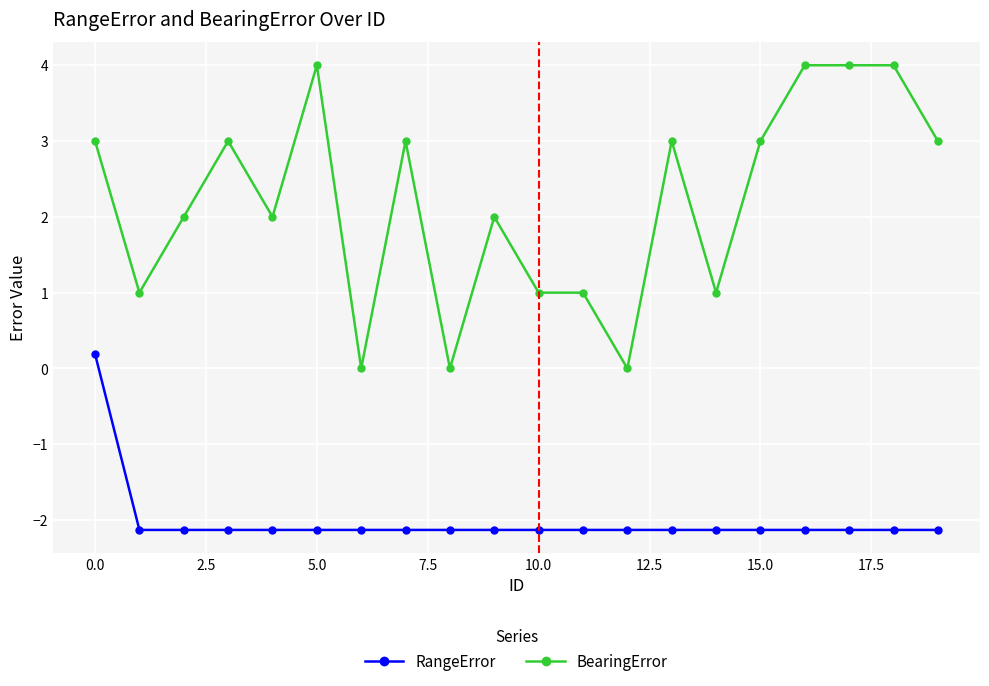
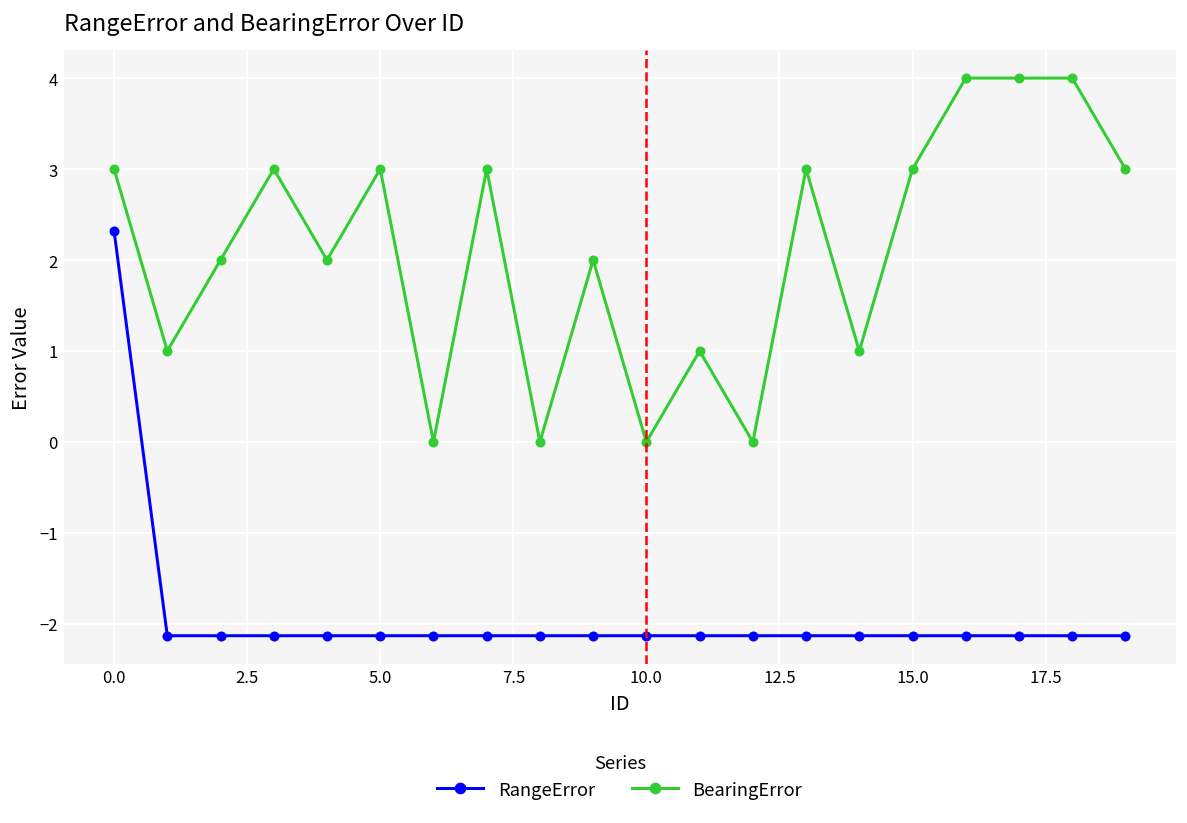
  {
    "RangeError": {
-     "0.0": 0.2,
+     "0.0": 2.3,
      "5.0": -2.1,
      "10.0": -2.1,
      "15.0": -2.1
    },
    "BearingError": {
      "0.0": 3,
-     "5.0": 4,
-     "10.0": 1,
+     "5.0": 3,
+     "10.0": 0,
      "15.0": 3
    }
  }
